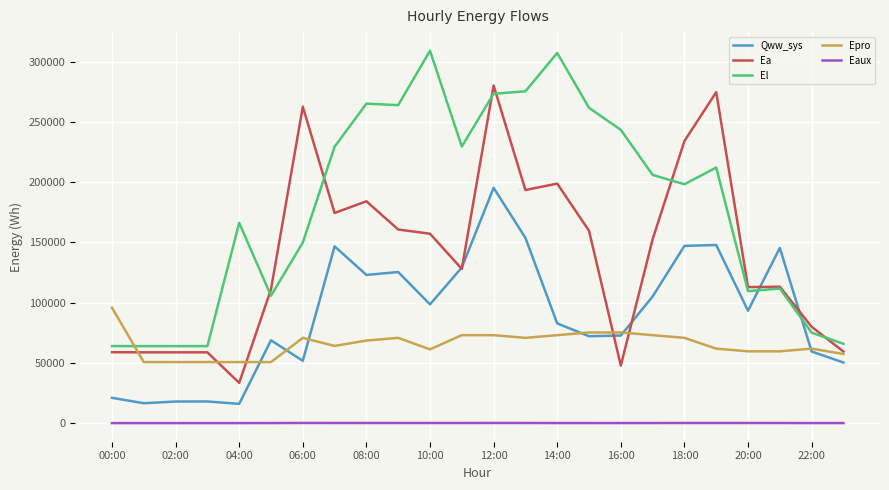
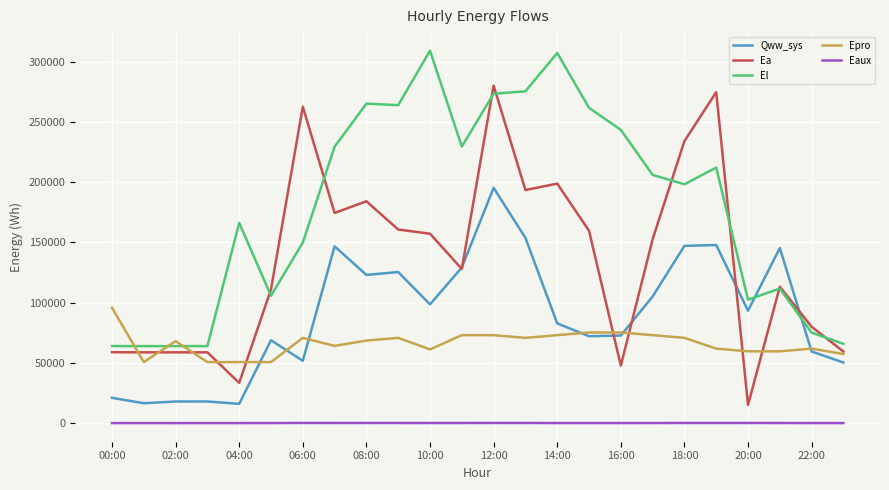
  {
    "Qww_sys": {
      "00:00": 21000,
      "02:00": 18000,
      "04:00": 16000,
      "06:00": 52000,
      "08:00": 123000,
      "10:00": 99000,
      "12:00": 195000,
      "14:00": 83000,
      "16:00": 73000,
      "18:00": 147000,
      "20:00": 93000,
      "22:00": 59000
    },
    "Ea": {
      "00:00": 59000,
      "02:00": 59000,
      "04:00": 33000,
      "06:00": 263000,
      "08:00": 184000,
      "10:00": 157000,
      "12:00": 280000,
      "14:00": 199000,
      "16:00": 48000,
      "18:00": 234000,
-     "20:00": 113000,
+     "20:00": 15000,
      "22:00": 80000
    },
    "El": {
      "00:00": 64000,
      "02:00": 64000,
      "04:00": 166000,
      "06:00": 150000,
      "08:00": 265000,
      "10:00": 309000,
      "12:00": 273000,
      "14:00": 307000,
      "16:00": 243000,
      "18:00": 198000,
-     "20:00": 110000,
+     "20:00": 102000,
      "22:00": 75000
    },
    "Epro": {
      "00:00": 96000,
-     "02:00": 51000,
+     "02:00": 68000,
      "04:00": 51000,
      "06:00": 71000,
      "08:00": 69000,
      "10:00": 61000,
      "12:00": 73000,
      "14:00": 73000,
      "16:00": 75000,
      "18:00": 71000,
      "20:00": 60000,
      "22:00": 62000
    },
    "Eaux": {
      "00:00": 0,
      "02:00": 0,
      "04:00": 0,
      "06:00": 0,
      "08:00": 0,
      "10:00": 0,
      "12:00": 0,
      "14:00": 0,
      "16:00": 0,
      "18:00": 0,
      "20:00": 0,
      "22:00": 0
    }
  }
